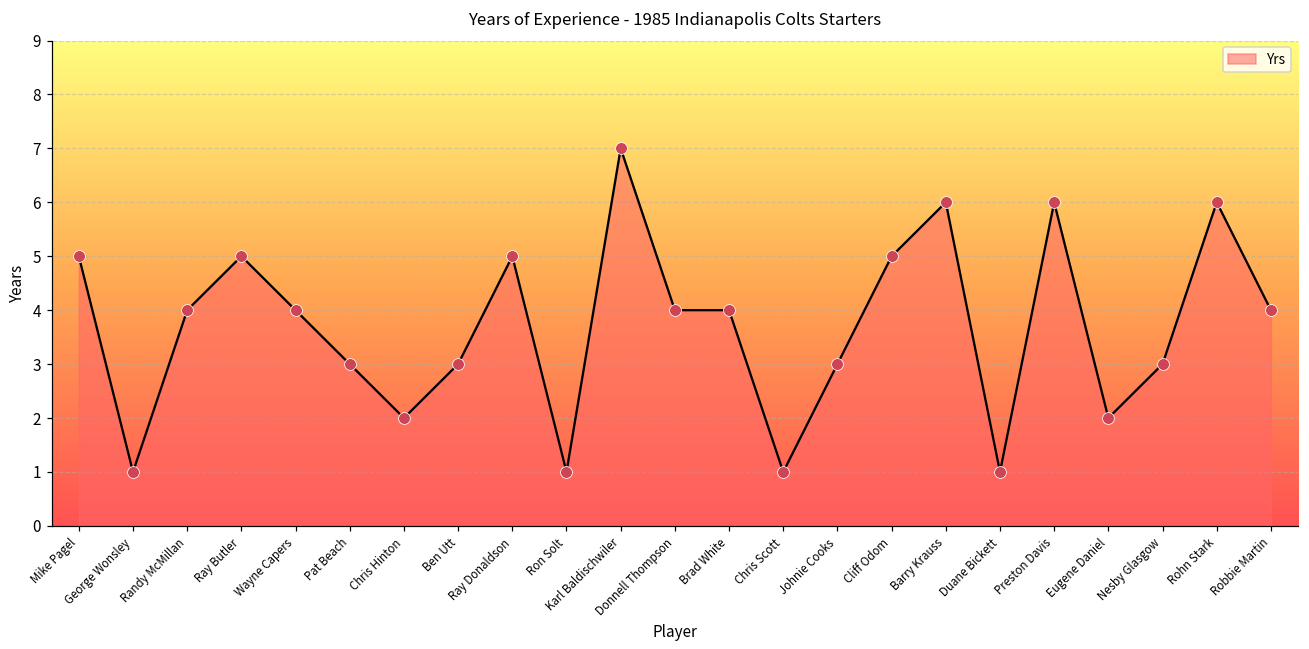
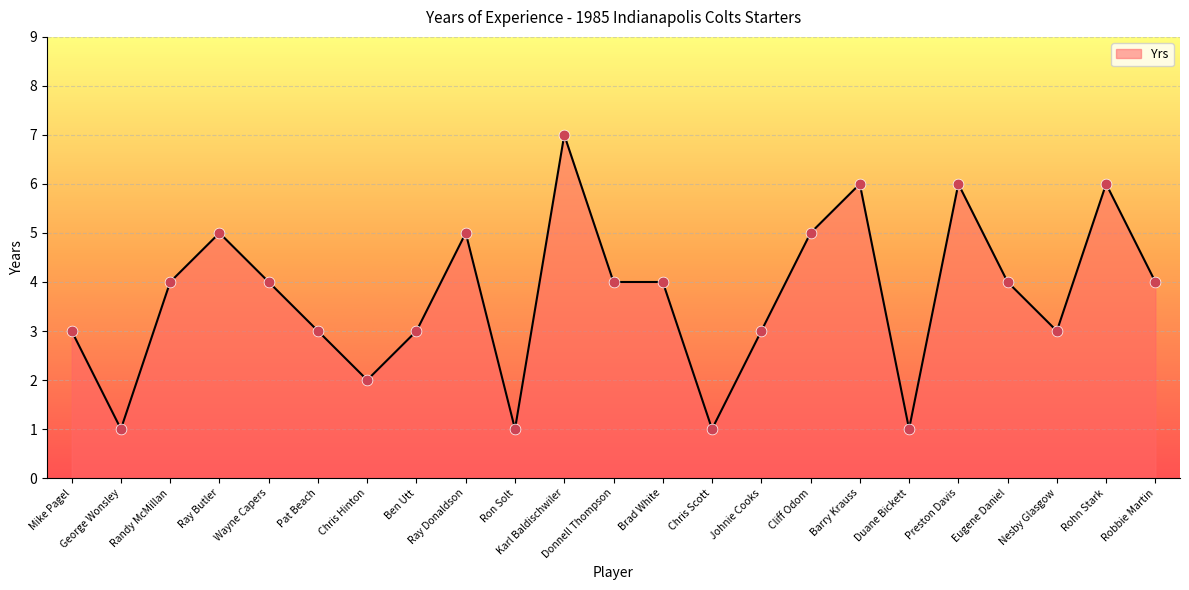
  {
-   "Mike Pagel": 5,
+   "Mike Pagel": 3,
    "George Wonsley": 1,
    "Randy McMillan": 4,
    "Ray Butler": 5,
    "Wayne Capers": 4,
    "Pat Beach": 3,
    "Chris Hinton": 2,
    "Ben Utt": 3,
    "Ray Donaldson": 5,
    "Ron Solt": 1,
    "Karl Baldischwiler": 7,
    "Donnell Thompson": 4,
    "Brad White": 4,
    "Chris Scott": 1,
    "Johnie Cooks": 3,
    "Cliff Odom": 5,
    "Barry Krauss": 6,
    "Duane Bickett": 1,
    "Preston Davis": 6,
-   "Eugene Daniel": 2,
+   "Eugene Daniel": 4,
    "Nesby Glasgow": 3,
    "Rohn Stark": 6,
    "Robbie Martin": 4
  }
